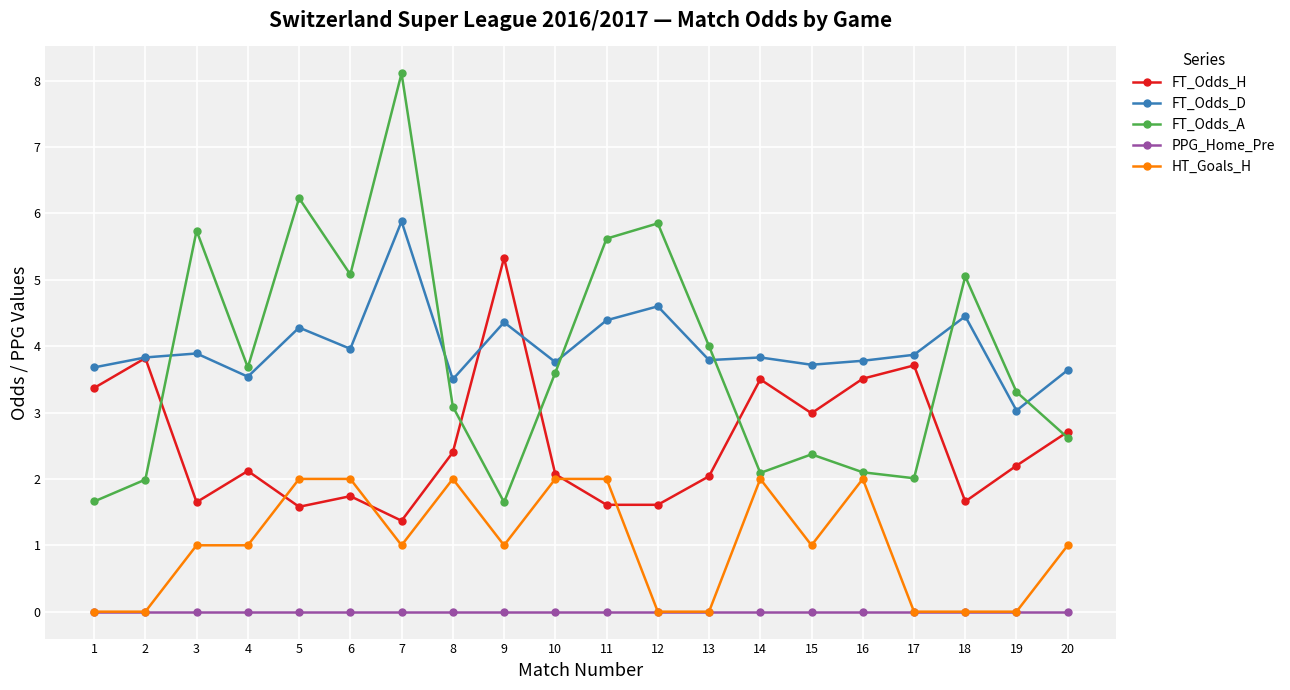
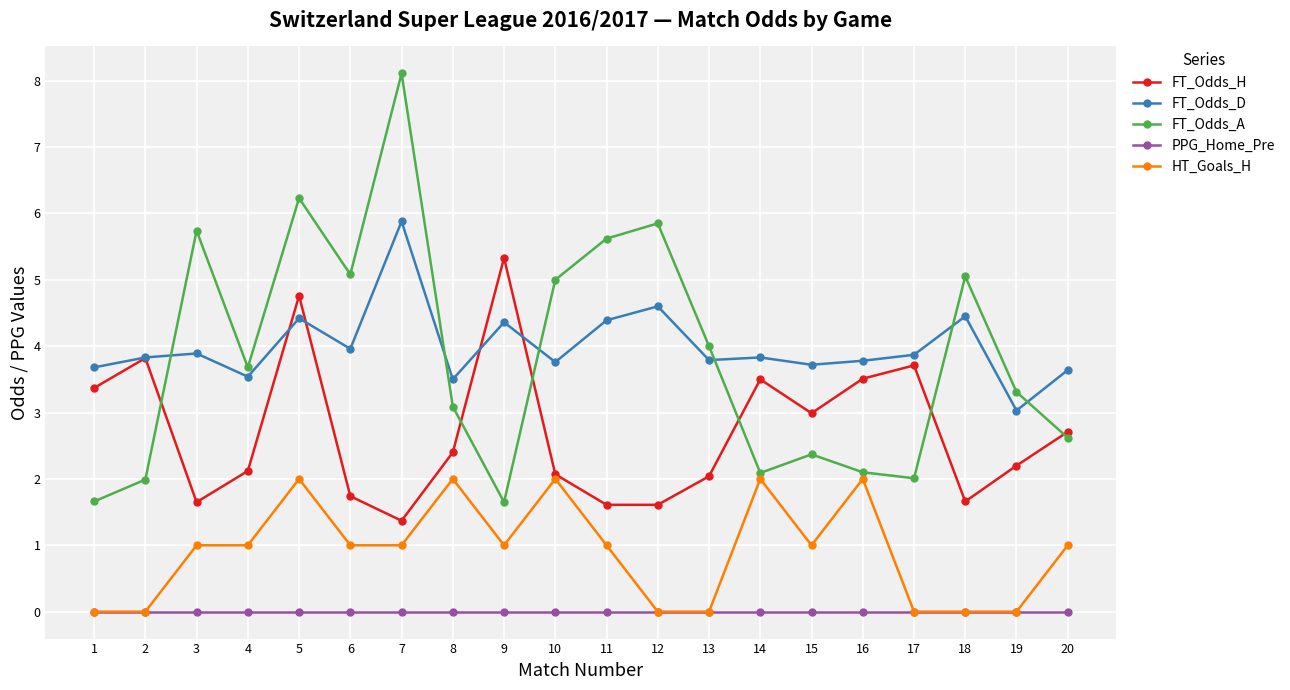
  {
    "FT_Odds_H": {
      "1": 3.4,
      "3": 1.7,
      "4": 2.1,
-     "5": 1.6,
+     "5": 4.8,
      "6": 1.7,
      "7": 1.4,
      "8": 2.4,
      "9": 5.3,
      "10": 2.1,
      "11": 1.6,
      "12": 1.6,
      "13": 2.0,
      "14": 3.5,
      "15": 3.0,
      "16": 3.5,
      "17": 3.7,
      "18": 1.7,
      "19": 2.2,
      "20": 2.7
    },
    "FT_Odds_D": {
      "1": 3.7,
      "3": 3.9,
      "4": 3.5,
-     "5": 4.3,
+     "5": 4.4,
      "6": 4.0,
      "7": 5.9,
      "8": 3.5,
      "9": 4.4,
      "10": 3.8,
      "11": 4.4,
      "12": 4.6,
      "13": 3.8,
      "14": 3.8,
      "15": 3.7,
      "16": 3.8,
      "17": 3.9,
      "18": 4.5,
      "19": 3.0,
      "20": 3.6
    },
    "FT_Odds_A": {
      "1": 1.7,
      "2": 2.0,
      "3": 5.7,
      "4": 3.7,
      "5": 6.2,
      "6": 5.1,
      "7": 8.1,
      "8": 3.1,
      "9": 1.7,
-     "10": 3.6,
+     "10": 5.0,
      "11": 5.6,
      "12": 5.9,
      "13": 4.0,
      "14": 2.1,
      "15": 2.4,
      "16": 2.1,
      "17": 2.0,
      "18": 5.1,
      "19": 3.3,
      "20": 2.6
    },
    "PPG_Home_Pre": {
      "3": 0.0,
      "4": 0.0,
      "5": 0.0,
      "6": 0.0,
      "7": 0.0,
      "8": 0.0,
      "9": 0.0,
      "10": 0.0,
      "11": 0.0,
      "14": 0.0,
      "15": 0.0,
      "16": 0.0,
      "20": 0.0
    },
    "HT_Goals_H": {
      "3": 1,
      "4": 1,
      "5": 2,
-     "6": 2,
+     "6": 1,
      "7": 1,
      "8": 2,
      "9": 1,
      "10": 2,
-     "11": 2,
+     "11": 1,
      "14": 2,
      "15": 1,
      "16": 2,
      "20": 1
    }
  }
